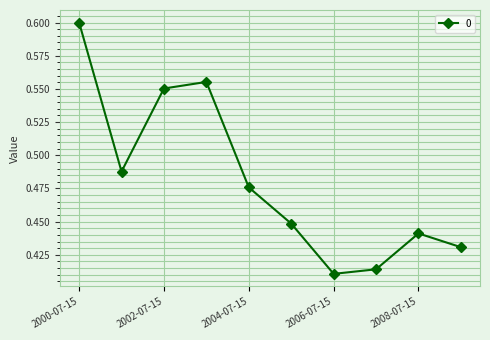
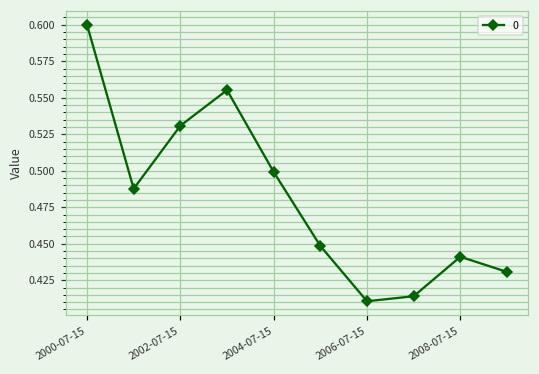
  {
    "2000-07-15": 0.600,
-   "2002-07-15": 0.550,
-   "2004-07-15": 0.476,
+   "2002-07-15": 0.531,
+   "2004-07-15": 0.499,
    "2006-07-15": 0.411,
    "2008-07-15": 0.441
  }
